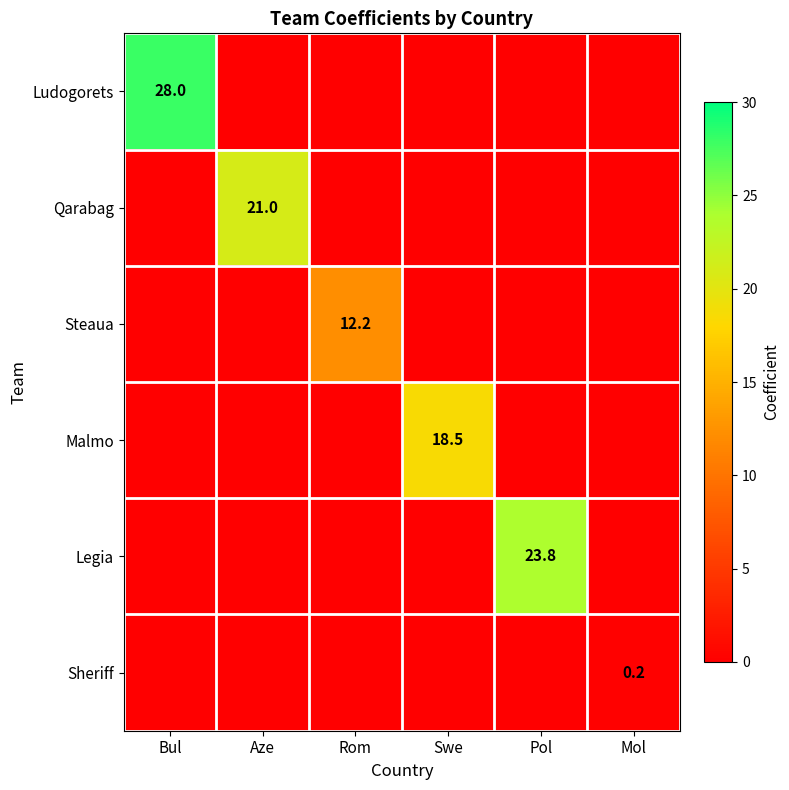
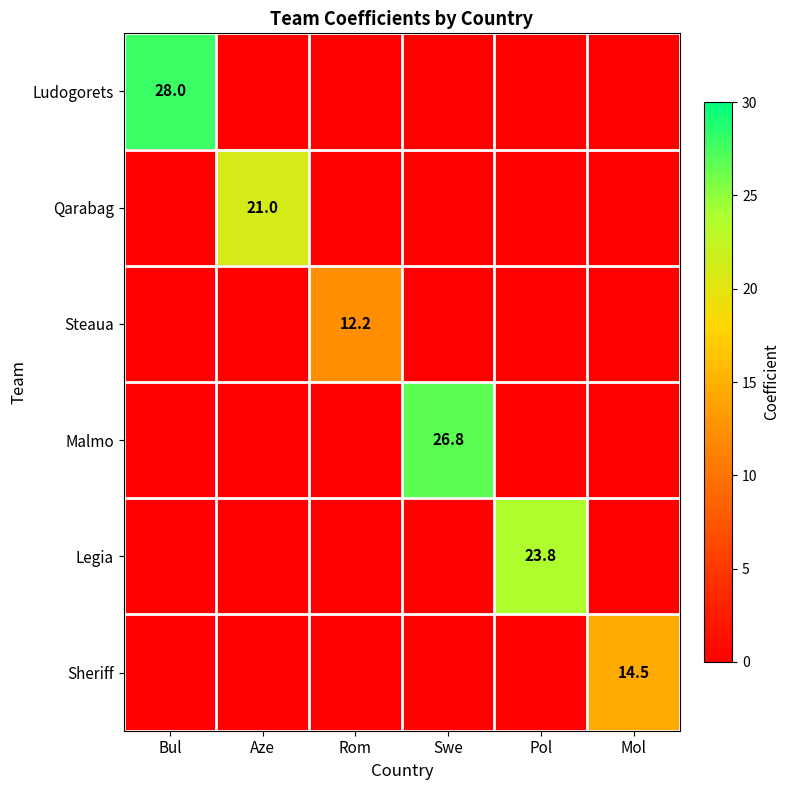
  {
    "Ludogorets": {
      "Bul": 28.0
    },
    "Qarabag": {
      "Aze": 21.0
    },
    "Steaua": {
      "Rom": 12.2
    },
    "Malmo": {
-     "Swe": 18.5
+     "Swe": 26.8
    },
    "Legia": {
      "Pol": 23.8
    },
    "Sheriff": {
-     "Mol": 0.2
+     "Mol": 14.5
    }
  }
